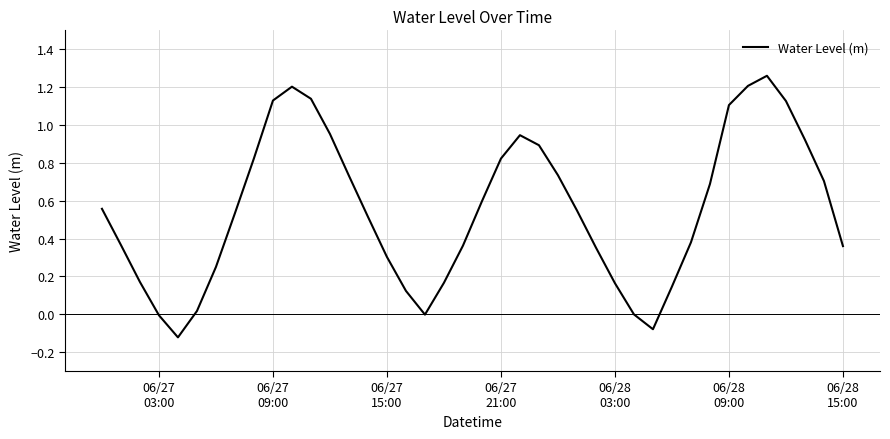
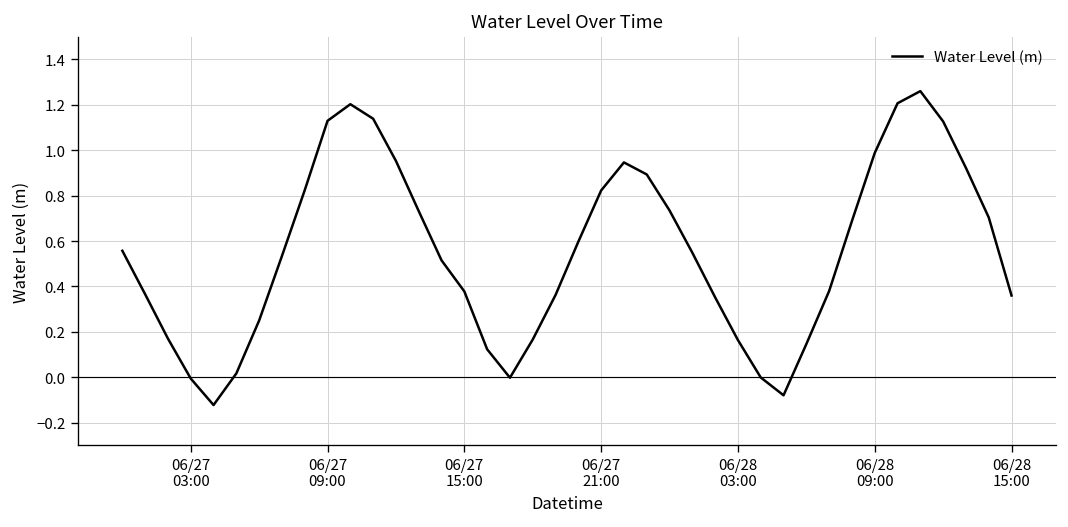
  {
    "06/27 03:00": -0.01,
    "06/27 09:00": 1.13,
-   "06/27 15:00": 0.30,
+   "06/27 15:00": 0.38,
    "06/27 21:00": 0.82,
    "06/28 03:00": 0.16,
-   "06/28 09:00": 1.11,
+   "06/28 09:00": 0.99,
    "06/28 15:00": 0.36
  }
